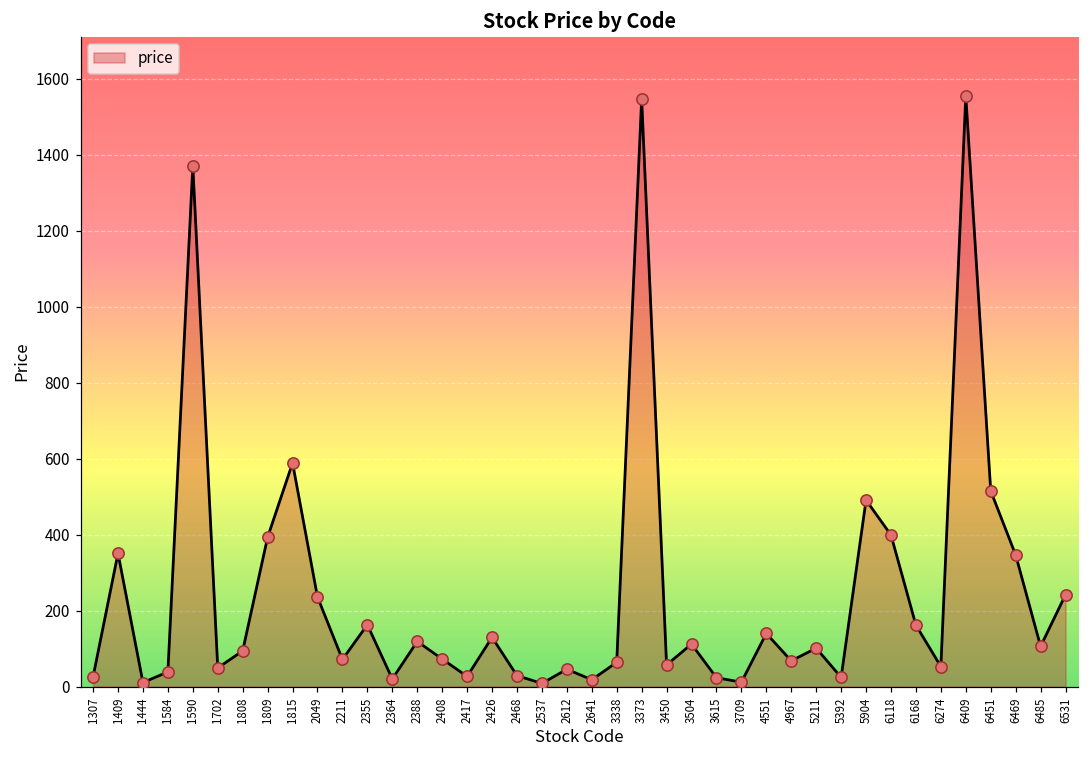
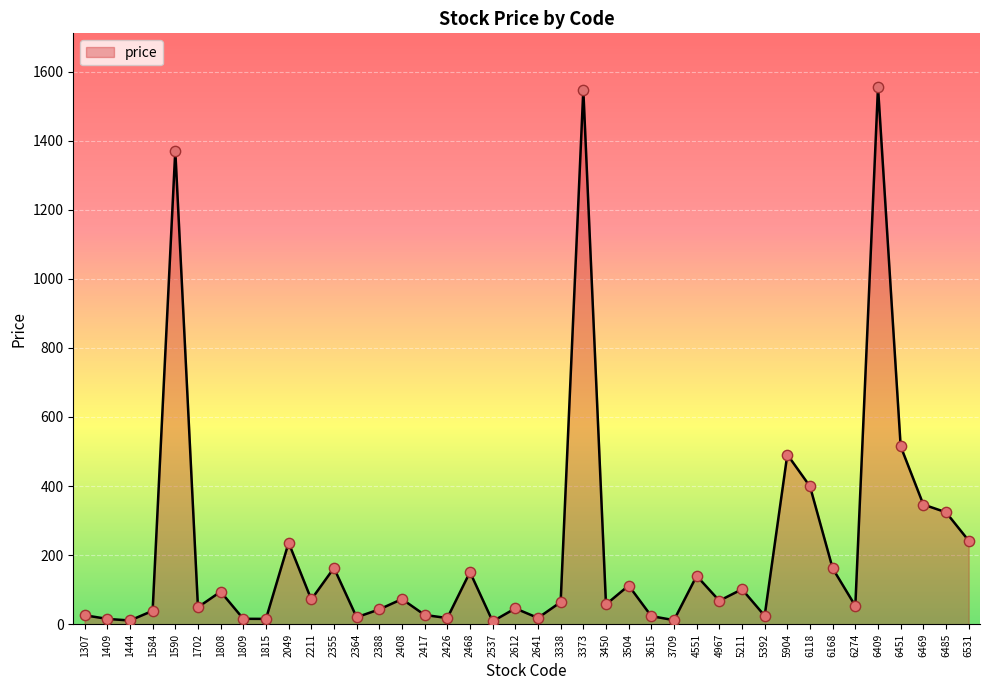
  {
    "1307": 30,
-   "1409": 350,
+   "1409": 20,
    "1444": 10,
    "1584": 40,
    "1590": 1370,
    "1702": 50,
    "1808": 90,
-   "1809": 390,
-   "1815": 590,
+   "1809": 20,
+   "1815": 20,
    "2049": 240,
    "2211": 70,
    "2355": 160,
    "2364": 20,
-   "2388": 120,
+   "2388": 40,
    "2408": 70,
    "2417": 30,
-   "2426": 130,
-   "2468": 30,
+   "2426": 20,
+   "2468": 150,
    "2537": 10,
    "2612": 50,
    "2641": 20,
    "3338": 60,
    "3373": 1550,
    "3450": 60,
    "3504": 110,
    "3615": 20,
    "3709": 10,
    "4551": 140,
    "4967": 70,
    "5211": 100,
    "5392": 20,
    "5904": 490,
    "6118": 400,
    "6168": 160,
    "6274": 50,
    "6409": 1560,
    "6451": 520,
    "6469": 350,
-   "6485": 110,
+   "6485": 320,
    "6531": 240
  }
